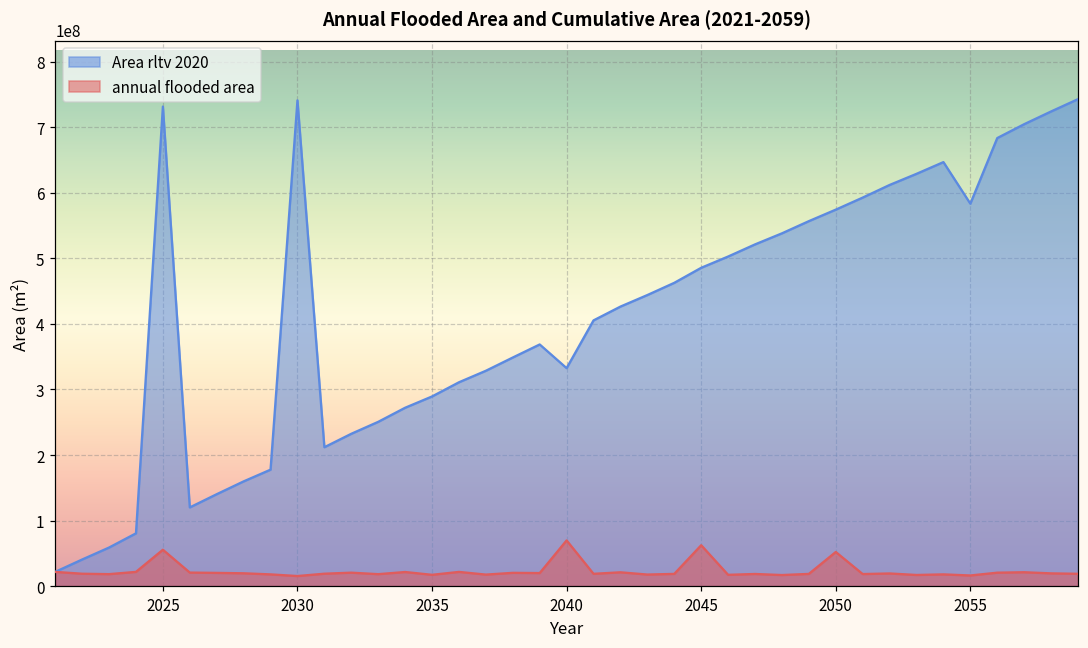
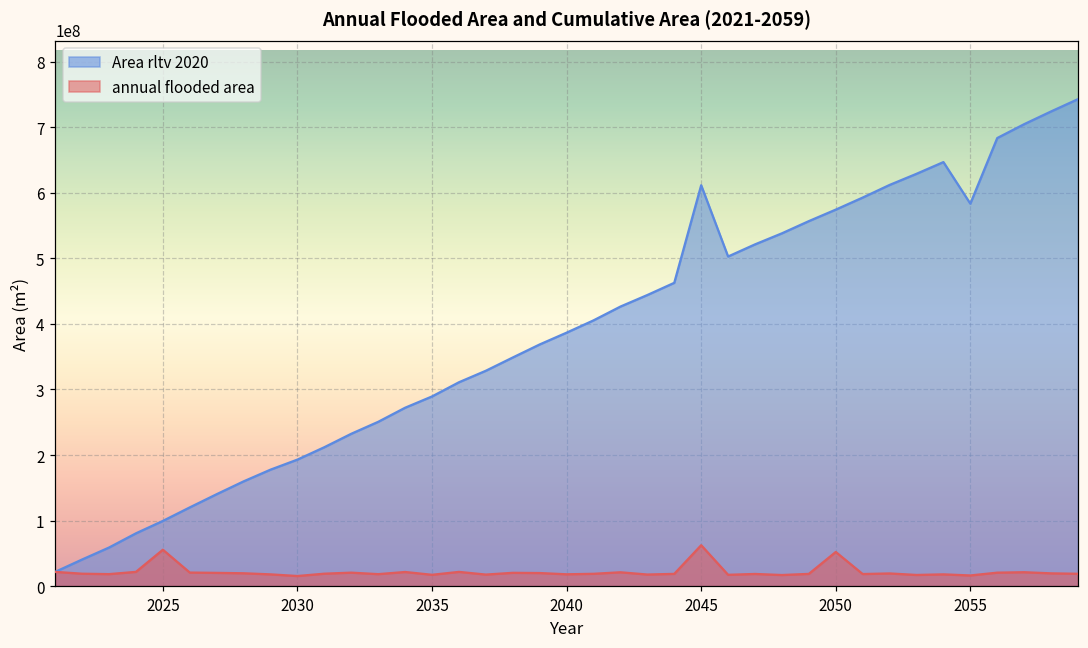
  {
    "Area rltv 2020": {
-     "2025": 730000000,
-     "2030": 740000000,
+     "2025": 100000000,
+     "2030": 190000000,
      "2035": 290000000,
-     "2040": 330000000,
-     "2045": 490000000,
+     "2040": 390000000,
+     "2045": 610000000,
      "2050": 570000000,
      "2055": 580000000
    },
    "annual flooded area": {
      "2025": 60000000,
      "2030": 20000000,
      "2035": 20000000,
-     "2040": 70000000,
+     "2040": 20000000,
      "2045": 60000000,
      "2050": 50000000,
      "2055": 20000000
    }
  }
